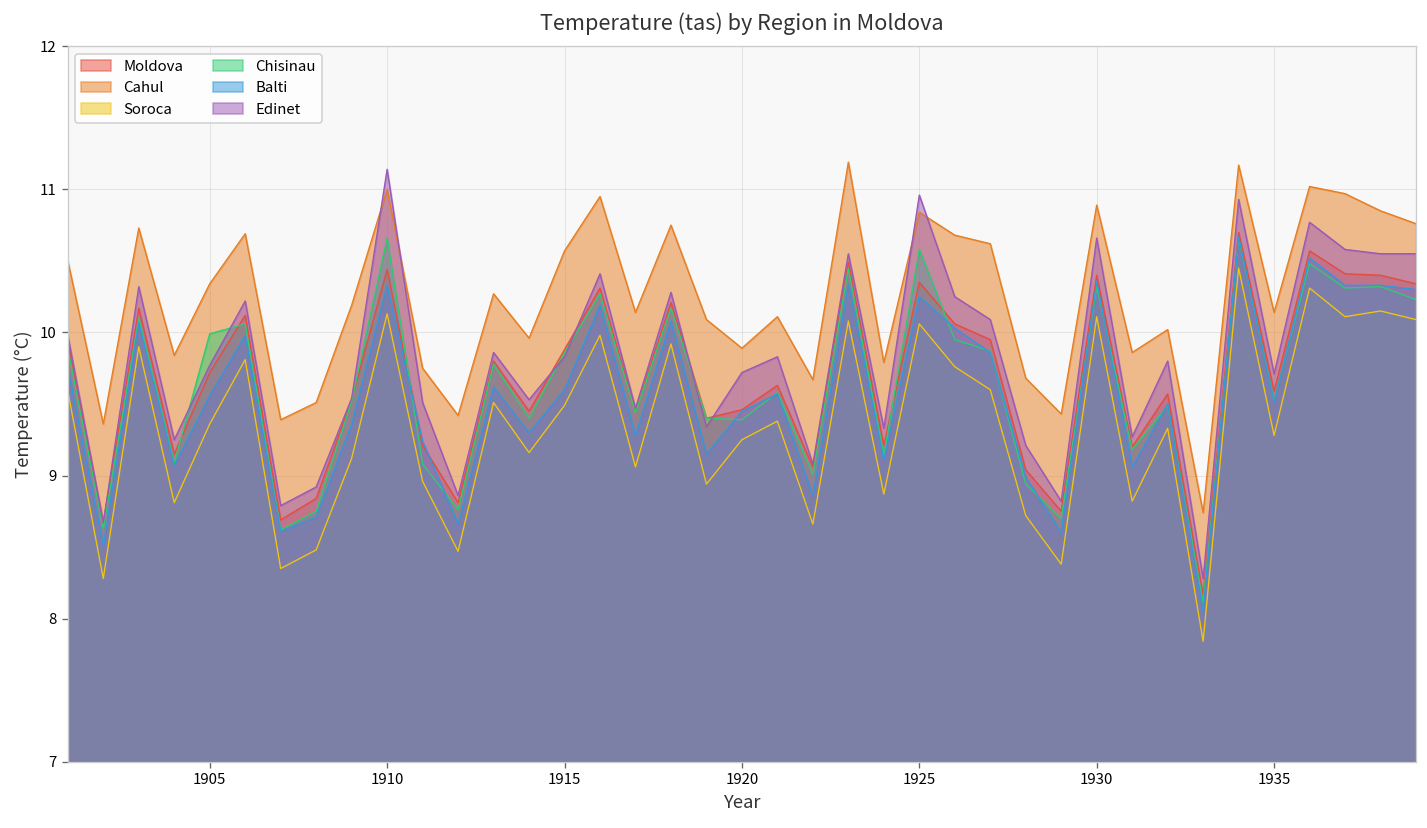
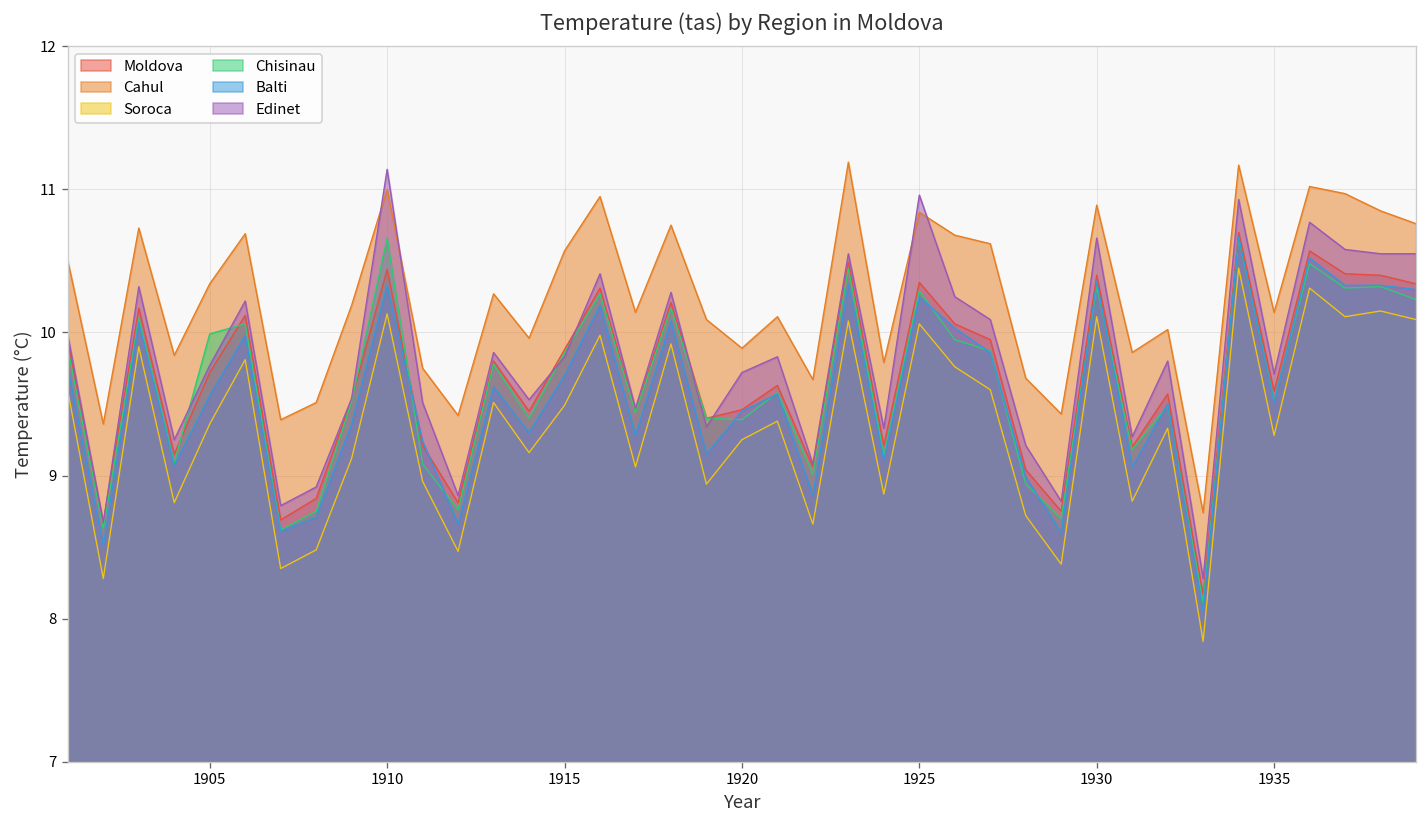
  {
    "Chisinau": {
      "1905": 9.99,
      "1910": 10.66,
      "1920": 9.39,
-     "1925": 10.58,
+     "1925": 10.29,
      "1930": 10.32
    },
    "Balti": {
      "1905": 9.56,
      "1910": 10.33,
-     "1915": 9.6,
+     "1915": 9.7,
      "1925": 10.25,
      "1930": 10.36
    },
    "Edinet": {
      "1905": 9.77,
      "1910": 11.14,
      "1915": 9.83,
      "1920": 9.72,
      "1925": 10.96,
      "1930": 10.66,
      "1935": 9.71
    }
  }
